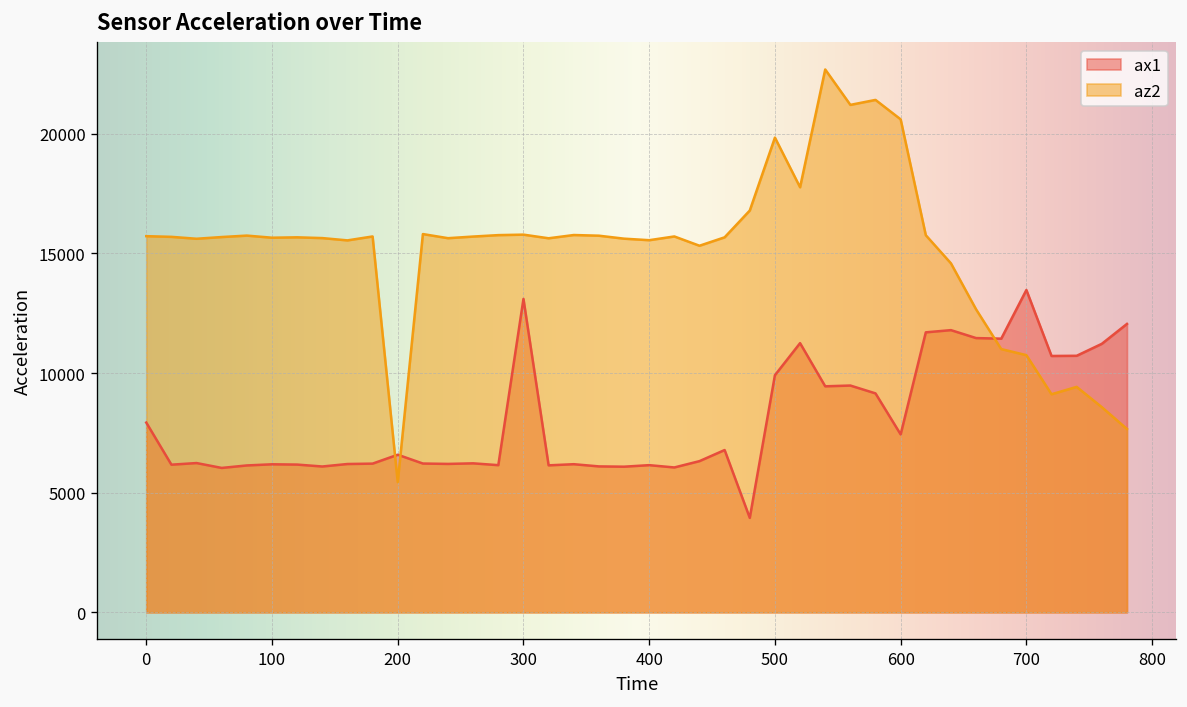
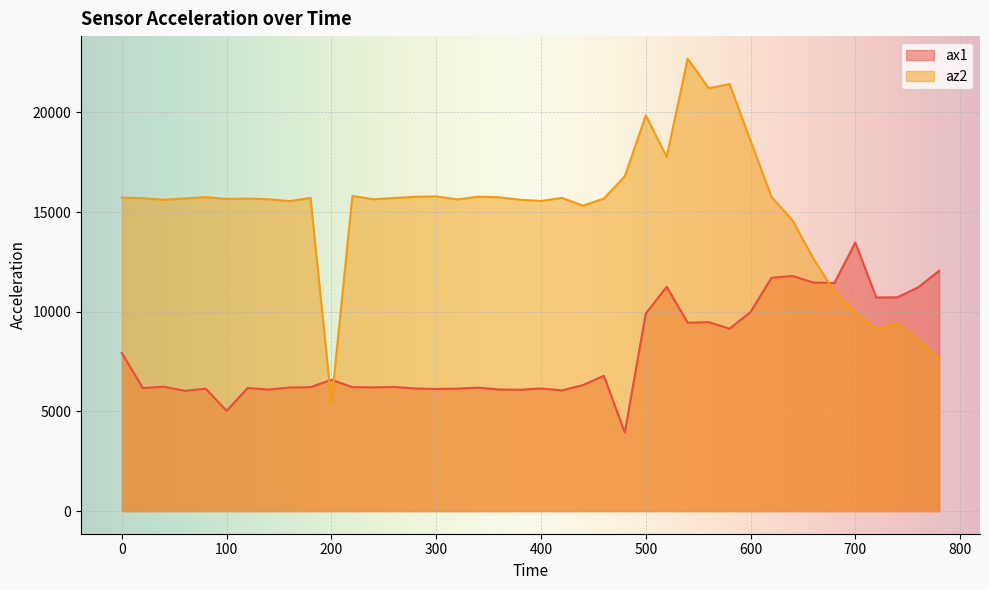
  {
    "ax1": {
      "0": 7900,
-     "100": 6200,
+     "100": 5000,
      "200": 6600,
-     "300": 13100,
+     "300": 6100,
      "400": 6200,
      "500": 9900,
-     "600": 7400,
+     "600": 10000,
      "700": 13500
    },
    "az2": {
      "0": 15700,
      "100": 15700,
      "200": 5400,
      "300": 15800,
      "400": 15600,
      "500": 19800,
-     "600": 20600,
-     "700": 10800
+     "600": 18600,
+     "700": 10000
    }
  }
